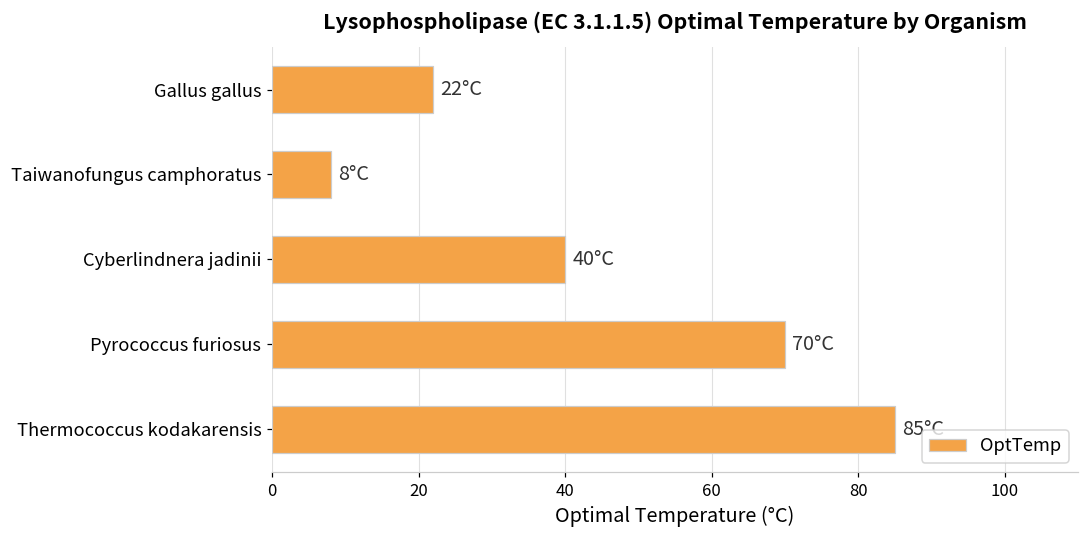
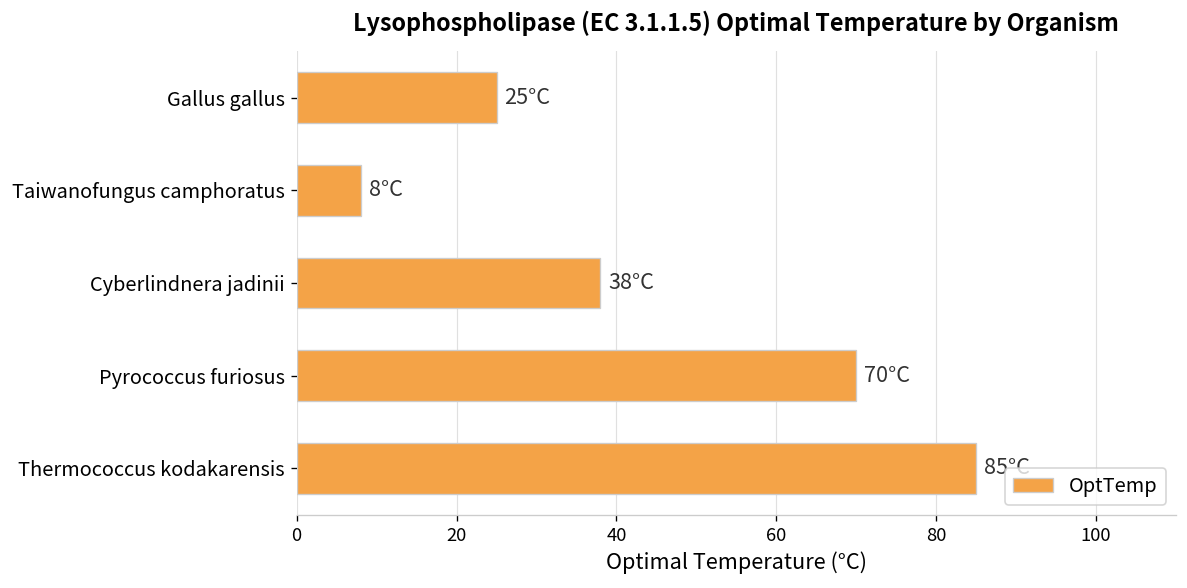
  {
-   "Gallus gallus": "22°C",
+   "Gallus gallus": "25°C",
    "Taiwanofungus camphoratus": "8°C",
-   "Cyberlindnera jadinii": "40°C",
+   "Cyberlindnera jadinii": "38°C",
    "Pyrococcus furiosus": "70°C"
  }
